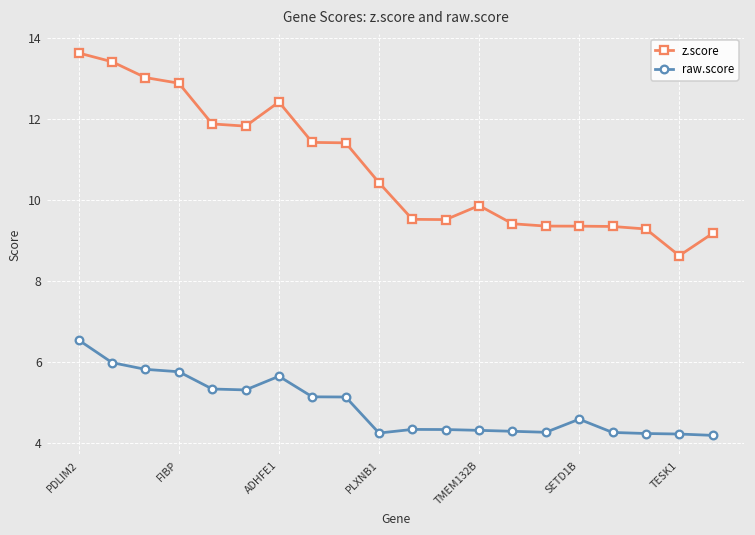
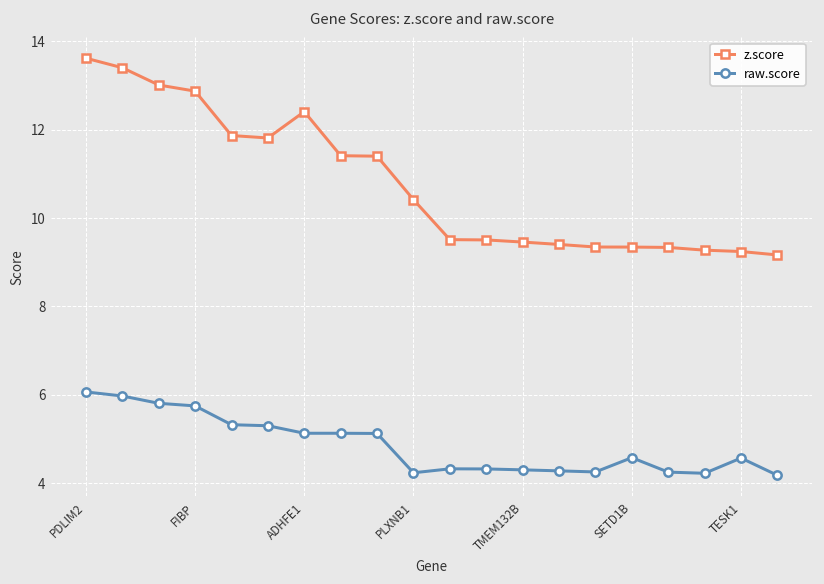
  {
    "z.score": {
      "PDLIM2": 13.6,
      "FIBP": 12.9,
      "ADHFE1": 12.4,
      "PLXNB1": 10.4,
-     "TMEM132B": 9.9,
+     "TMEM132B": 9.5,
      "SETD1B": 9.3,
-     "TESK1": 8.6
+     "TESK1": 9.2
    },
    "raw.score": {
-     "PDLIM2": 6.5,
+     "PDLIM2": 6.1,
      "FIBP": 5.7,
-     "ADHFE1": 5.6,
+     "ADHFE1": 5.1,
      "PLXNB1": 4.2,
      "TMEM132B": 4.3,
      "SETD1B": 4.6,
-     "TESK1": 4.2
+     "TESK1": 4.6
    }
  }
